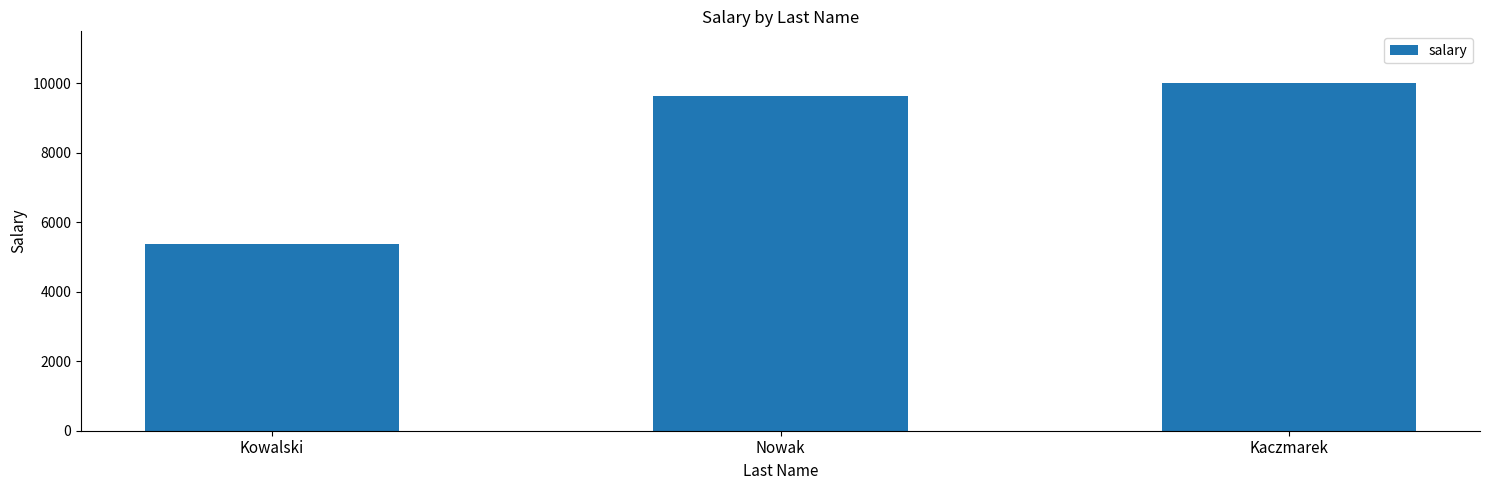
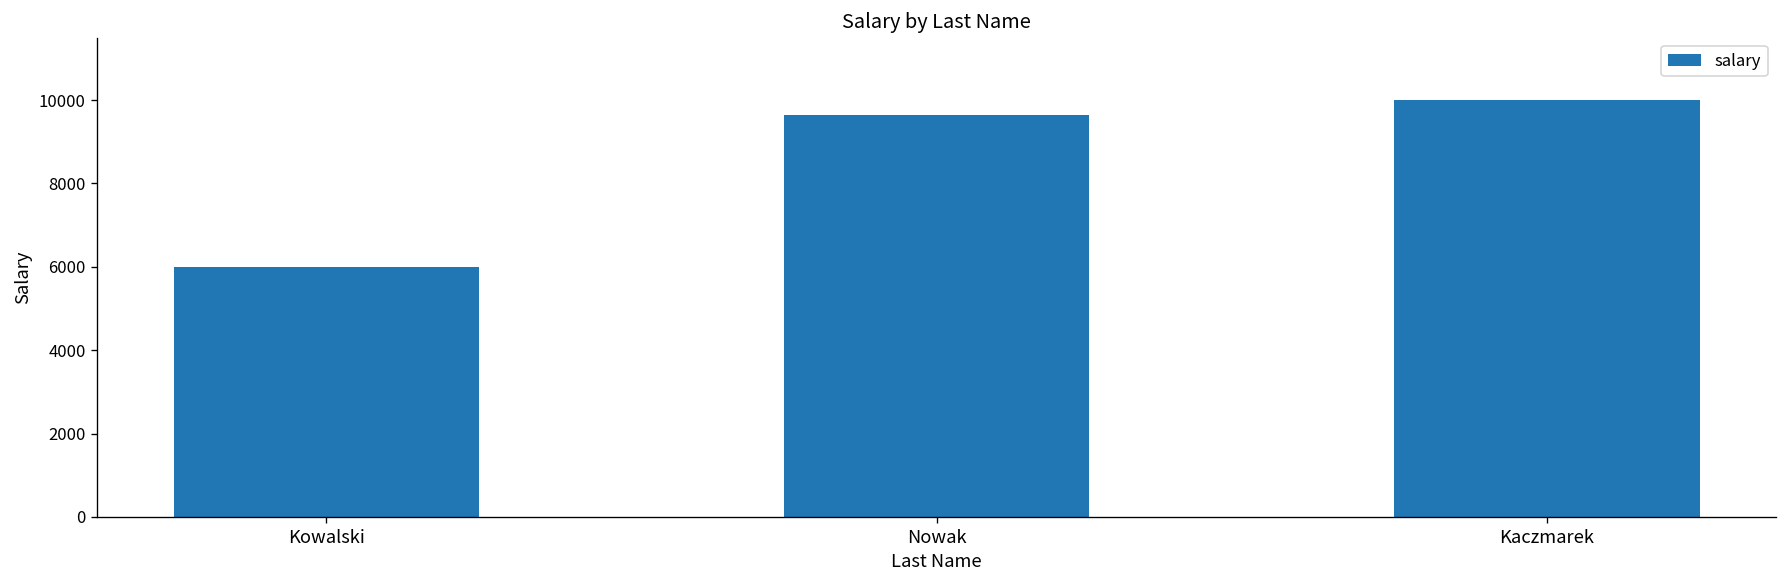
  {
-   "Kowalski": 5400,
+   "Kowalski": 6000,
    "Nowak": 9600,
    "Kaczmarek": 10000
  }
